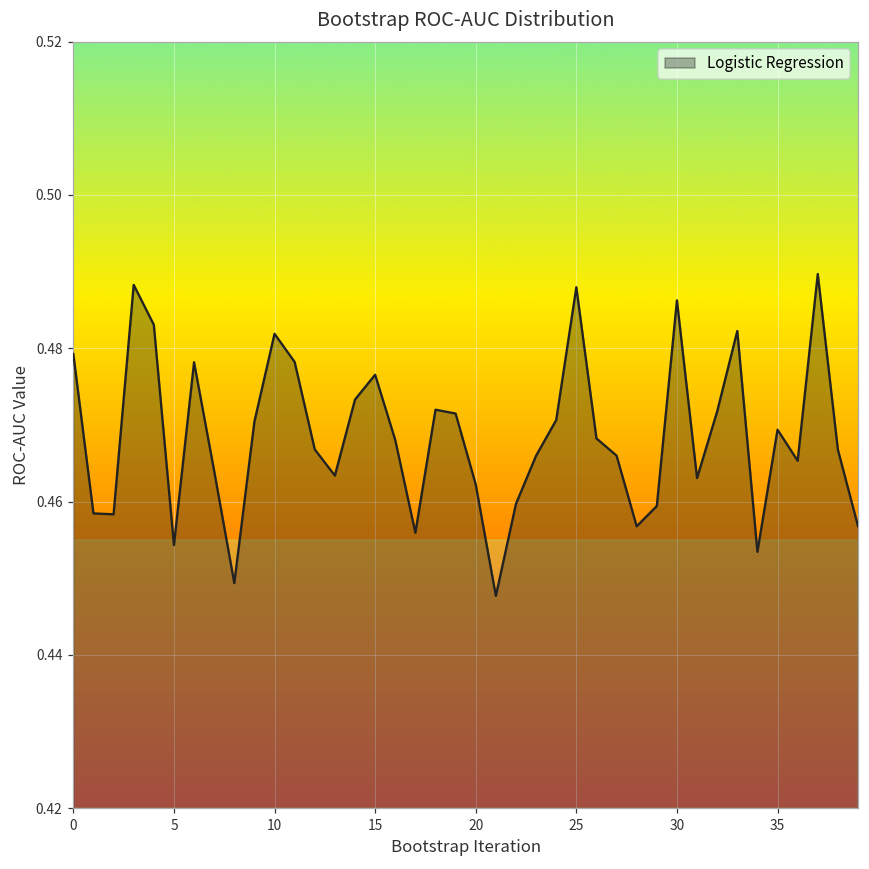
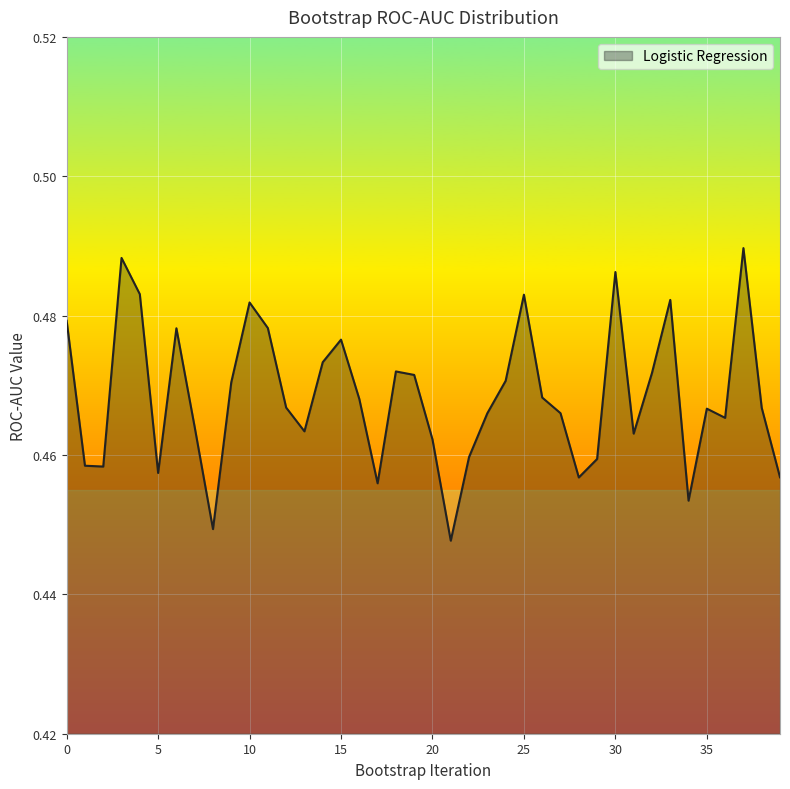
  {
    "0": 0.479,
-   "5": 0.454,
+   "5": 0.457,
    "10": 0.482,
    "15": 0.477,
    "20": 0.462,
-   "25": 0.488,
+   "25": 0.483,
    "30": 0.486,
-   "35": 0.469
+   "35": 0.467
  }
